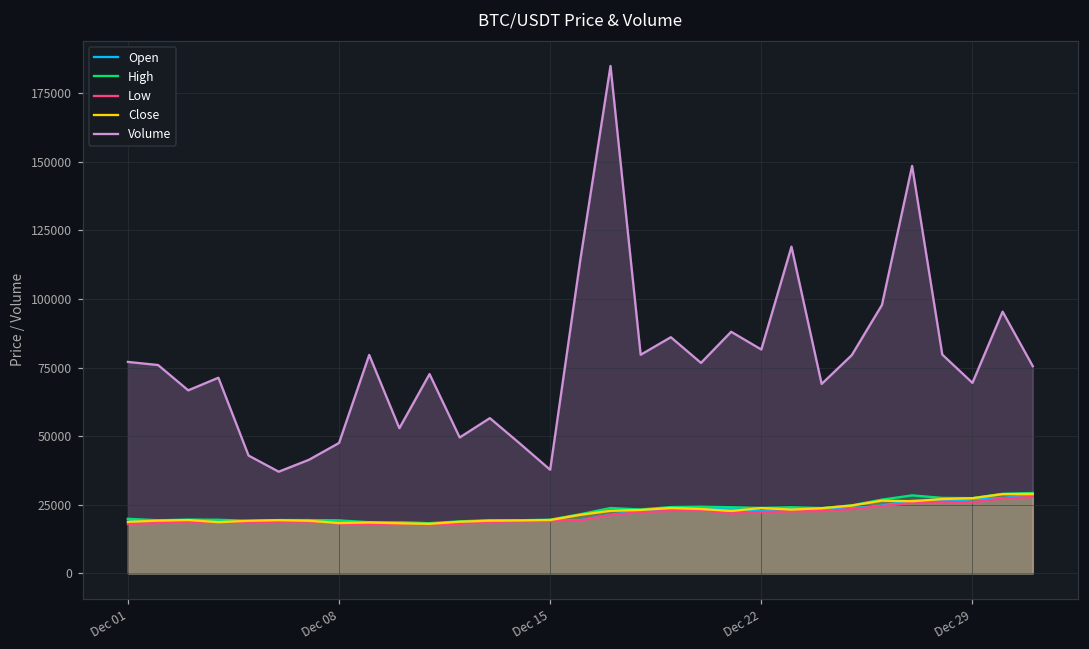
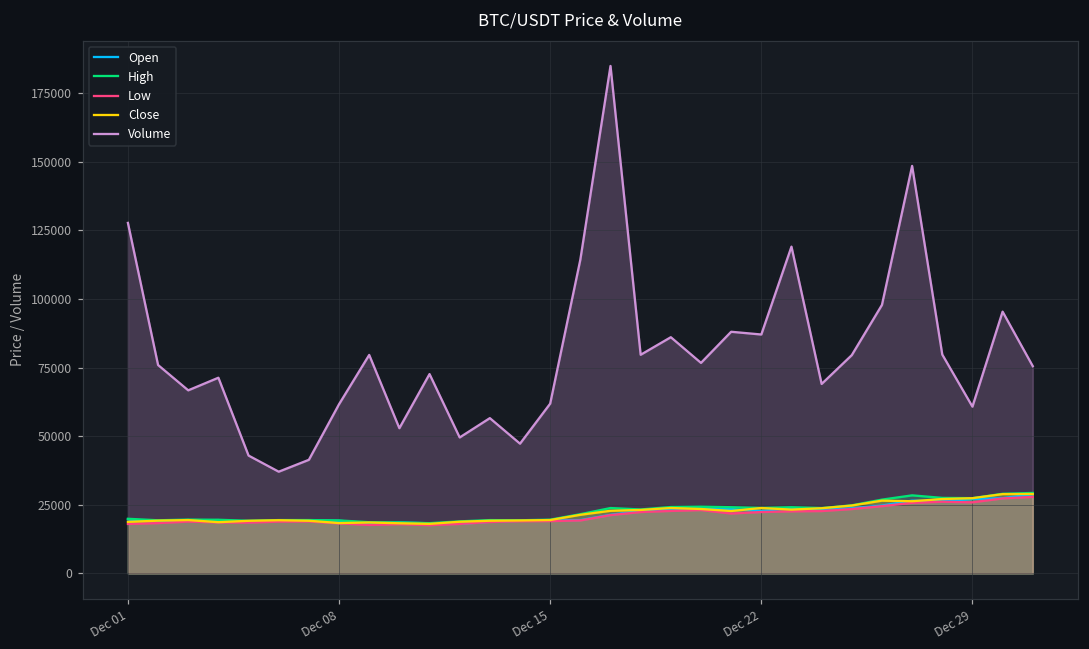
  {
    "Low": {
      "Dec 29": 26000
    },
    "Volume": {
-     "Dec 01": 77000,
-     "Dec 08": 48000,
-     "Dec 15": 38000,
-     "Dec 22": 82000,
-     "Dec 29": 69000
+     "Dec 01": 128000,
+     "Dec 08": 62000,
+     "Dec 15": 62000,
+     "Dec 22": 87000,
+     "Dec 29": 61000
    }
  }
